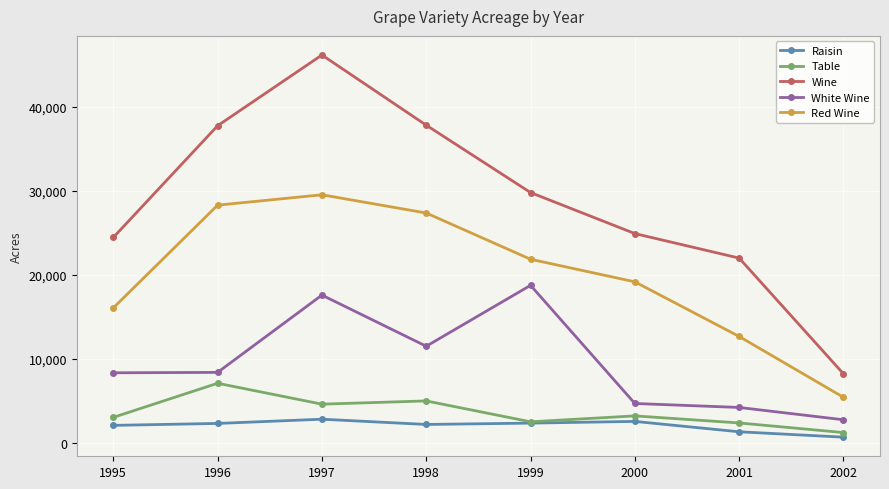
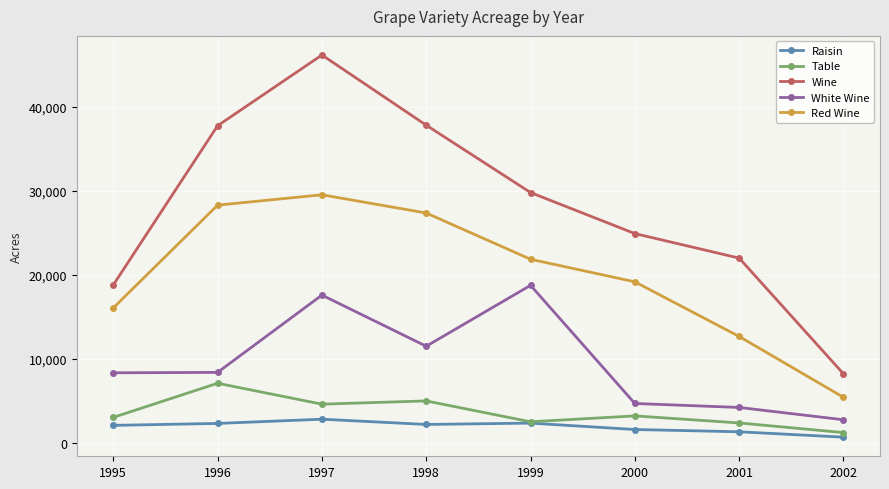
  {
    "Raisin": {
      "1995": "2,000",
      "1996": "2,000",
      "1997": "3,000",
      "1998": "2,000",
-     "2000": "3,000",
+     "2000": "2,000",
      "2001": "1,000",
      "2002": "1,000"
    },
    "Table": {
      "1995": "3,000",
      "1996": "7,000",
      "1997": "5,000",
      "1998": "5,000",
      "2000": "3,000",
      "2001": "2,000",
      "2002": "1,000"
    },
    "Wine": {
-     "1995": "24,000",
+     "1995": "19,000",
      "1996": "38,000",
      "1997": "46,000",
      "1998": "38,000",
      "1999": "30,000",
      "2000": "25,000",
      "2001": "22,000",
      "2002": "8,000"
    },
    "White Wine": {
      "1995": "8,000",
      "1996": "8,000",
      "1997": "18,000",
      "1998": "12,000",
      "1999": "19,000",
      "2000": "5,000",
      "2001": "4,000",
      "2002": "3,000"
    },
    "Red Wine": {
      "1995": "16,000",
      "1996": "28,000",
      "1997": "30,000",
      "1998": "27,000",
      "1999": "22,000",
      "2000": "19,000",
      "2001": "13,000",
      "2002": "5,000"
    }
  }
